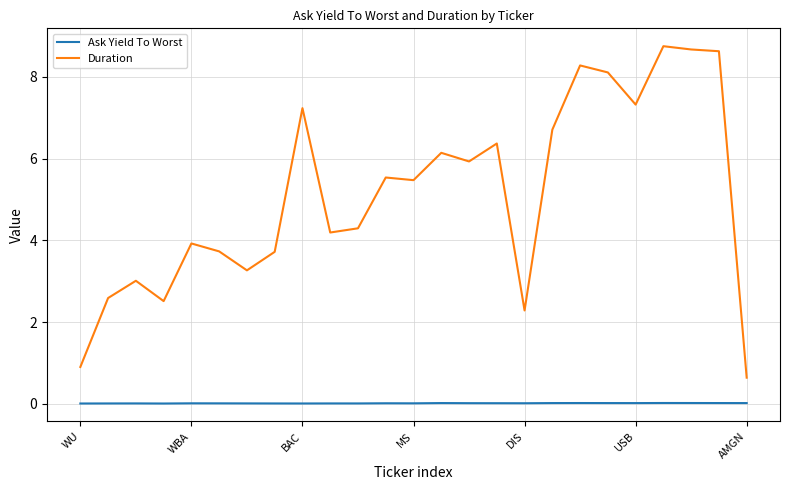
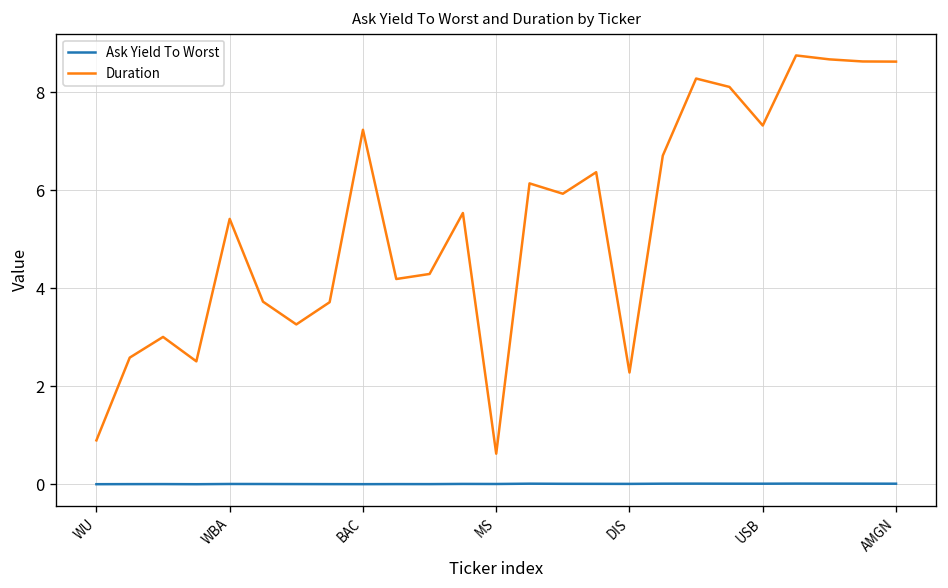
  {
    "Ask Yield To Worst": {
      "WU": 0.0,
      "WBA": 0.0,
      "BAC": 0.0,
      "MS": 0.0,
      "DIS": 0.0,
      "USB": 0.0,
      "AMGN": 0.0
    },
    "Duration": {
      "WU": 0.9,
-     "WBA": 3.9,
+     "WBA": 5.4,
      "BAC": 7.2,
-     "MS": 5.5,
+     "MS": 0.6,
      "DIS": 2.3,
      "USB": 7.3,
-     "AMGN": 0.6
+     "AMGN": 8.6
    }
  }
